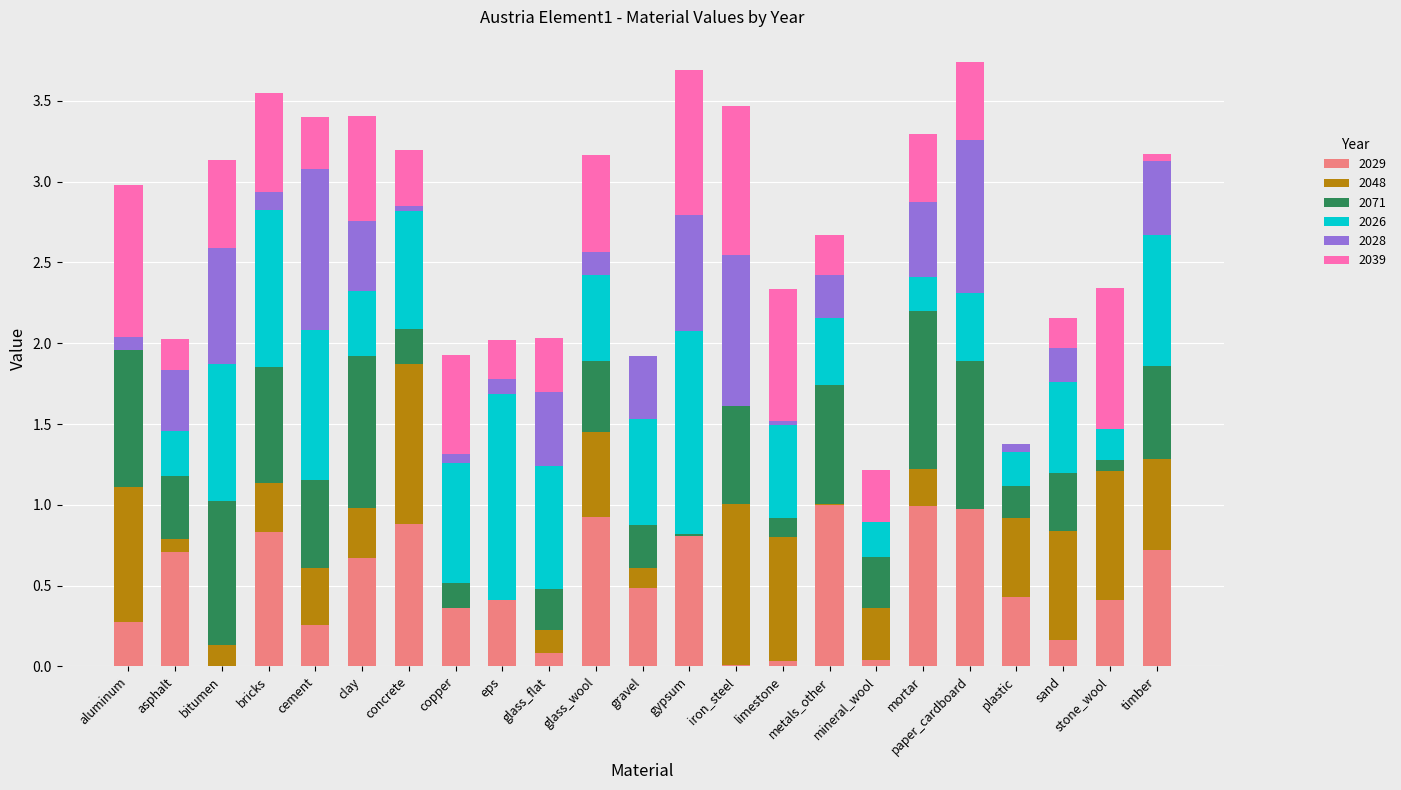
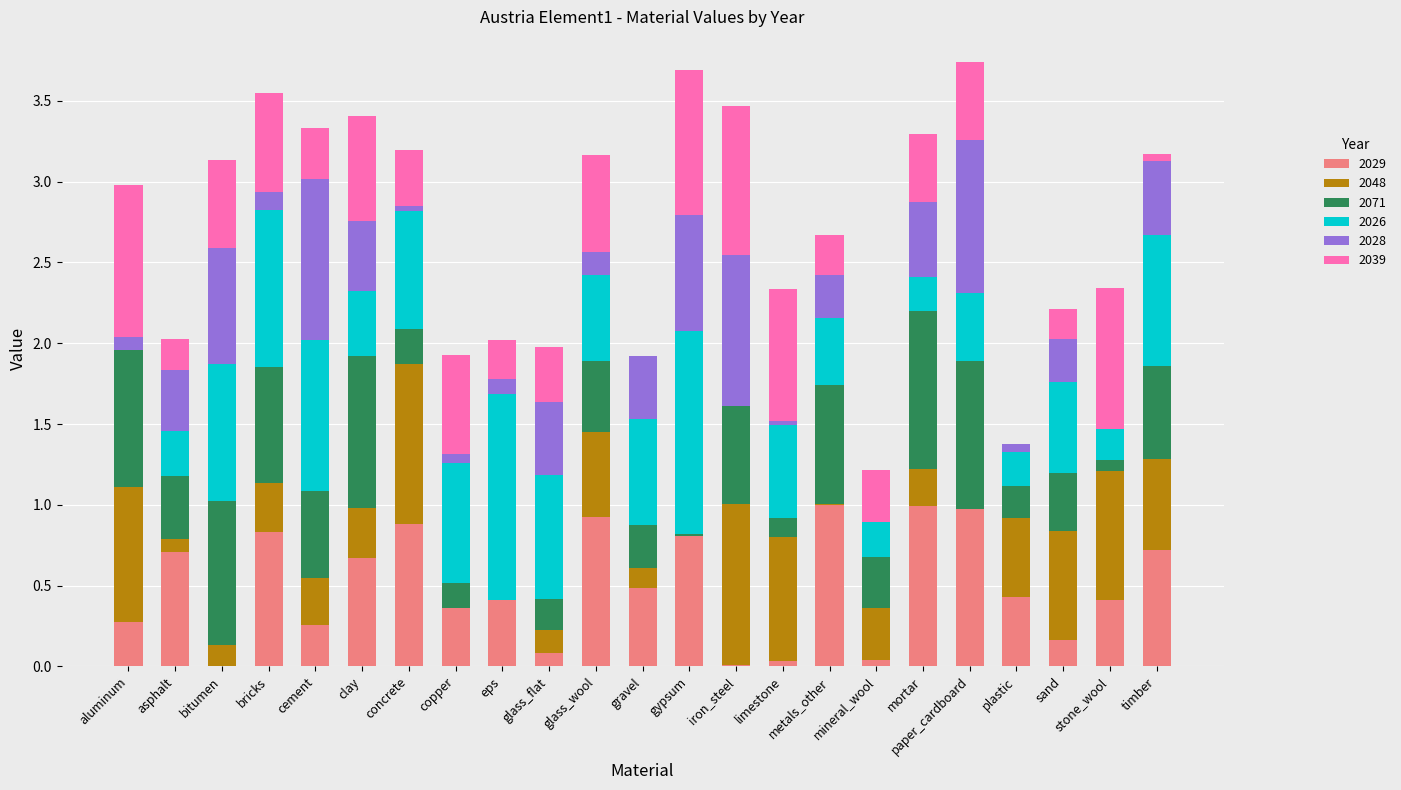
  {
    "2048": {
      "aluminum": 0.84,
      "asphalt": 0.08,
      "bitumen": 0.13,
      "bricks": 0.30,
-     "cement": 0.35,
+     "cement": 0.29,
      "clay": 0.31,
      "concrete": 0.99,
      "copper": 0.00,
      "eps": 0.00,
      "glass_flat": 0.14,
      "glass_wool": 0.53,
      "gravel": 0.12,
      "gypsum": 0.00,
      "iron_steel": 1.00,
      "limestone": 0.77,
      "mineral_wool": 0.32,
      "mortar": 0.23,
      "paper_cardboard": 0.00,
      "plastic": 0.49,
      "sand": 0.67,
      "stone_wool": 0.80,
      "timber": 0.57
    },
    "2071": {
      "aluminum": 0.85,
      "asphalt": 0.39,
      "bitumen": 0.90,
      "bricks": 0.72,
      "cement": 0.54,
      "clay": 0.94,
      "concrete": 0.21,
      "copper": 0.16,
      "eps": 0.00,
-     "glass_flat": 0.26,
+     "glass_flat": 0.20,
      "glass_wool": 0.44,
      "gravel": 0.27,
      "iron_steel": 0.60,
      "limestone": 0.11,
      "metals_other": 0.73,
      "mineral_wool": 0.32,
      "mortar": 0.98,
      "paper_cardboard": 0.91,
      "plastic": 0.20,
      "sand": 0.36,
      "stone_wool": 0.06,
      "timber": 0.58
    },
    "2026": {
      "aluminum": 0.00,
      "asphalt": 0.28,
      "bitumen": 0.84,
      "bricks": 0.97,
      "cement": 0.93,
      "clay": 0.40,
      "concrete": 0.73,
      "copper": 0.74,
      "eps": 1.27,
      "glass_flat": 0.76,
      "glass_wool": 0.53,
      "gravel": 0.66,
      "gypsum": 1.25,
      "iron_steel": 0.00,
      "limestone": 0.58,
      "metals_other": 0.42,
      "mineral_wool": 0.22,
      "mortar": 0.21,
      "paper_cardboard": 0.42,
      "plastic": 0.21,
      "sand": 0.56,
      "stone_wool": 0.19,
      "timber": 0.81
    },
    "2028": {
      "aluminum": 0.08,
      "asphalt": 0.38,
      "bitumen": 0.72,
      "bricks": 0.11,
      "cement": 1.00,
      "clay": 0.43,
      "concrete": 0.04,
      "copper": 0.05,
      "eps": 0.09,
      "glass_flat": 0.45,
      "glass_wool": 0.14,
      "gravel": 0.39,
      "gypsum": 0.72,
      "iron_steel": 0.94,
      "limestone": 0.02,
      "metals_other": 0.26,
      "mineral_wool": 0.00,
      "mortar": 0.46,
      "paper_cardboard": 0.95,
      "plastic": 0.05,
-     "sand": 0.21,
+     "sand": 0.26,
      "stone_wool": 0.00,
      "timber": 0.46
    }
  }
